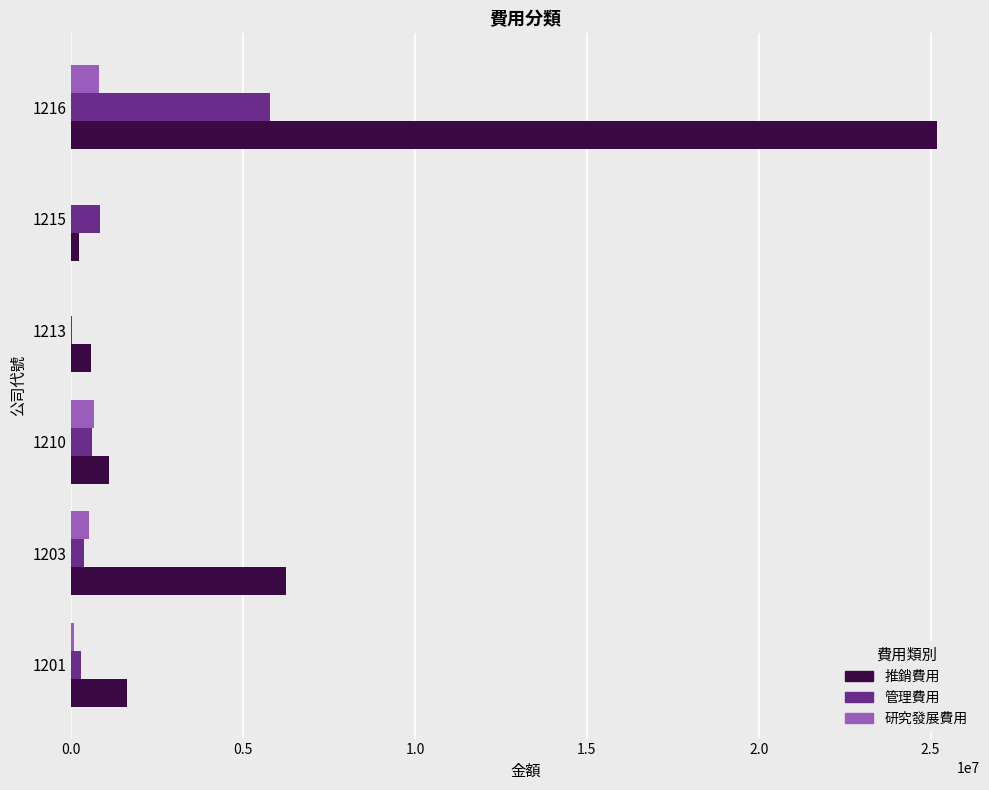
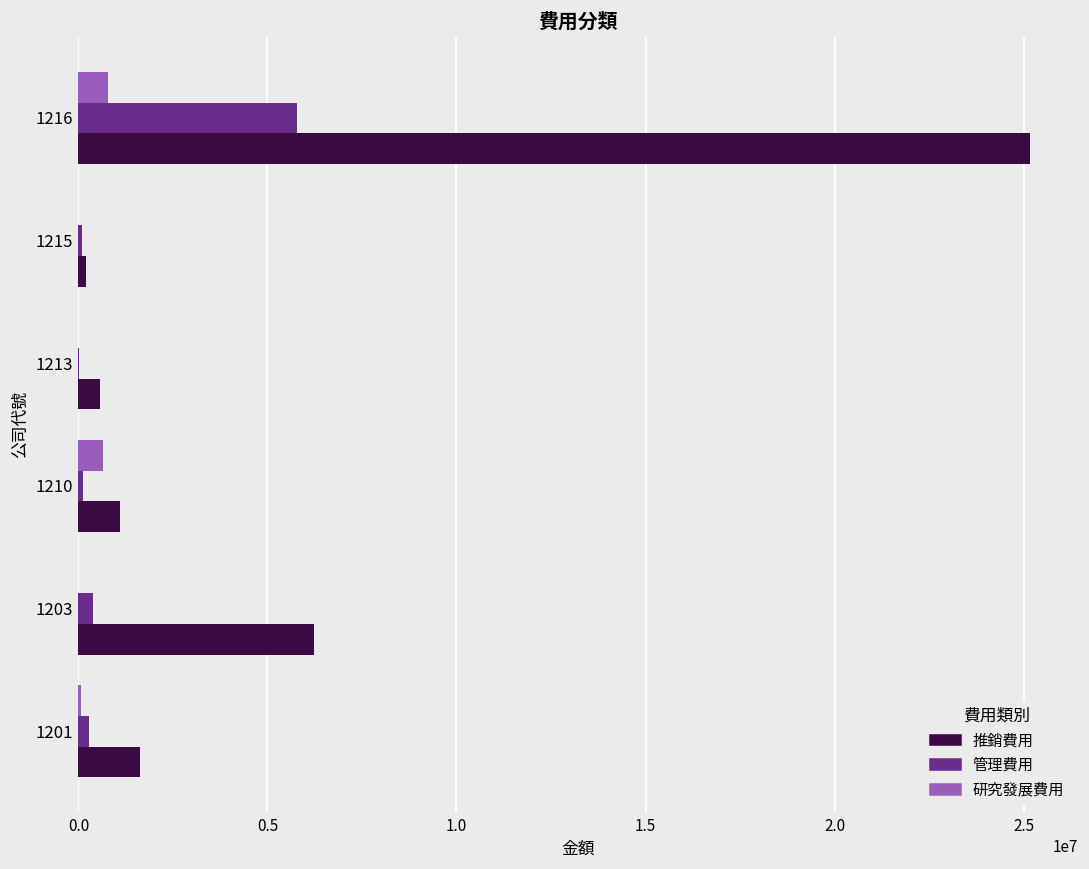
  {
    "推銷費用": {
      "1216": 25200000,
      "1215": 200000,
      "1213": 600000,
      "1210": 1100000,
      "1203": 6200000,
      "1201": 1600000
    },
    "管理費用": {
      "1216": 5800000,
-     "1215": 800000,
-     "1210": 600000,
+     "1215": 100000,
+     "1210": 100000,
      "1203": 400000,
      "1201": 300000
    },
    "研究發展費用": {
      "1216": 800000,
      "1215": 0,
      "1213": 0,
      "1210": 600000,
-     "1203": 500000,
+     "1203": 0,
      "1201": 100000
    }
  }
